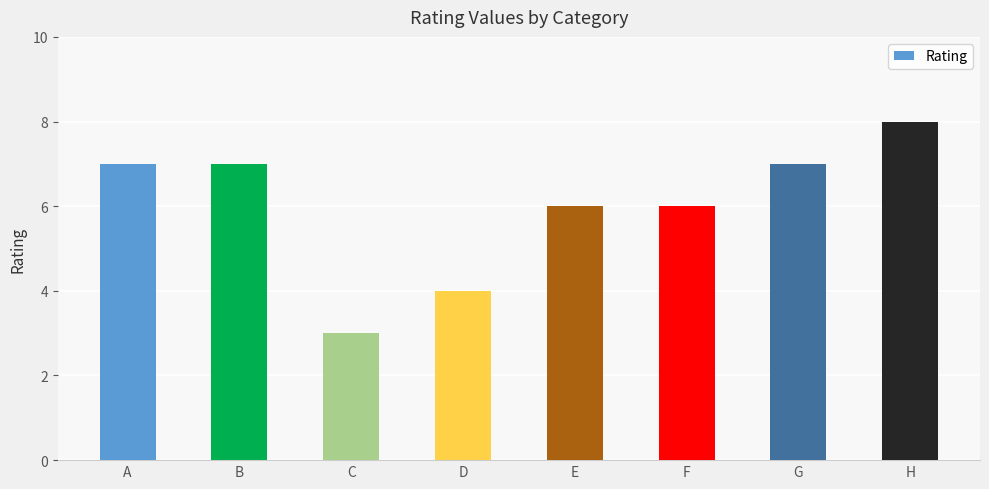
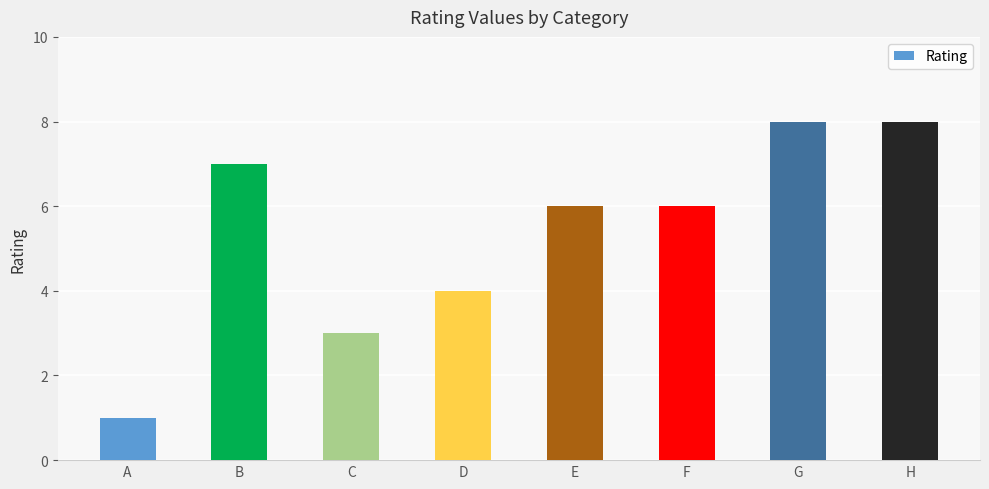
  {
-   "A": 7,
+   "A": 1,
    "B": 7,
    "C": 3,
    "D": 4,
    "E": 6,
    "F": 6,
-   "G": 7,
+   "G": 8,
    "H": 8
  }
